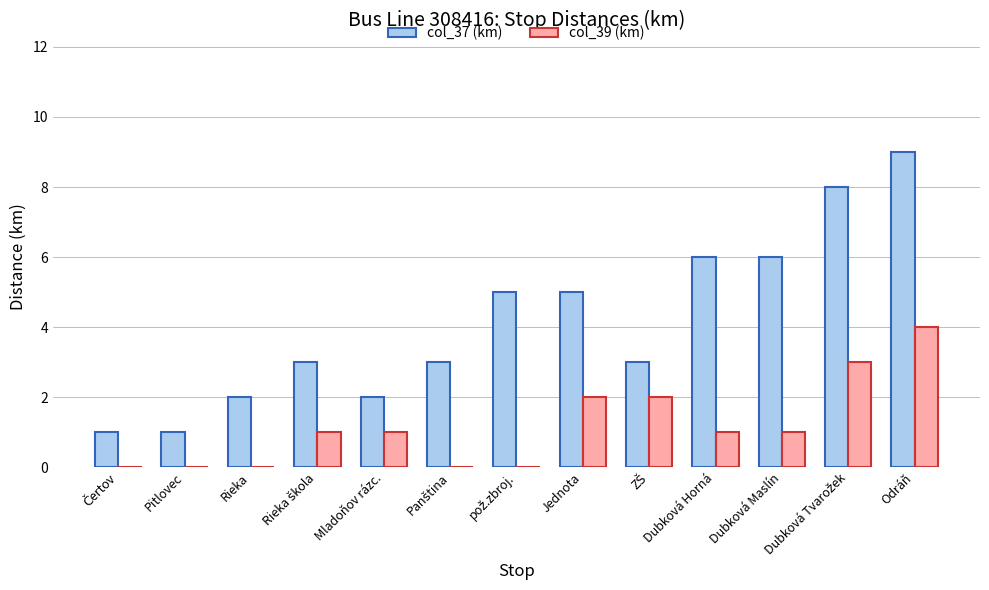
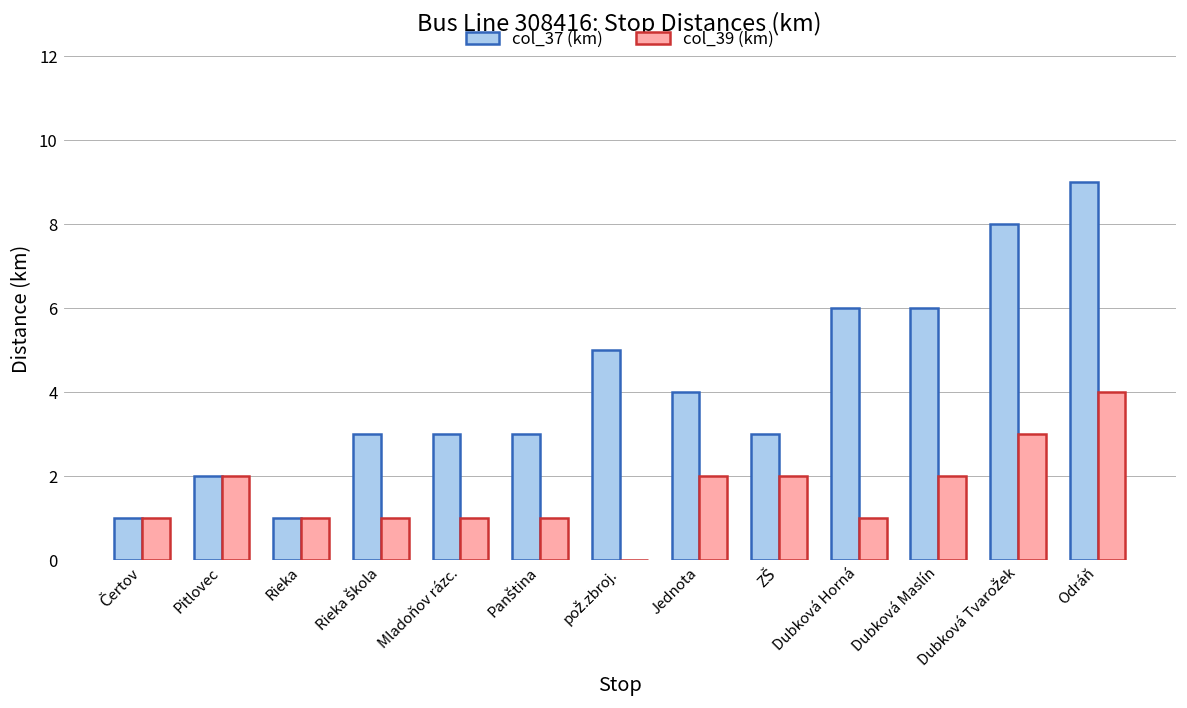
  {
    "col_37 (km)": {
      "Čertov": 1,
-     "Pitlovec": 1,
-     "Rieka": 2,
+     "Pitlovec": 2,
+     "Rieka": 1,
      "Rieka škola": 3,
-     "Mladoňov rázc.": 2,
+     "Mladoňov rázc.": 3,
      "Panština": 3,
      "pož.zbroj.": 5,
-     "Jednota": 5,
+     "Jednota": 4,
      "ZŠ": 3,
      "Dubková Horná": 6,
      "Dubková Maslín": 6,
      "Dubková Tvarožek": 8,
      "Odráň": 9
    },
    "col_39 (km)": {
-     "Čertov": 0,
-     "Pitlovec": 0,
-     "Rieka": 0,
+     "Čertov": 1,
+     "Pitlovec": 2,
+     "Rieka": 1,
      "Rieka škola": 1,
      "Mladoňov rázc.": 1,
-     "Panština": 0,
+     "Panština": 1,
      "pož.zbroj.": 0,
      "Jednota": 2,
      "ZŠ": 2,
      "Dubková Horná": 1,
-     "Dubková Maslín": 1,
+     "Dubková Maslín": 2,
      "Dubková Tvarožek": 3,
      "Odráň": 4
    }
  }
